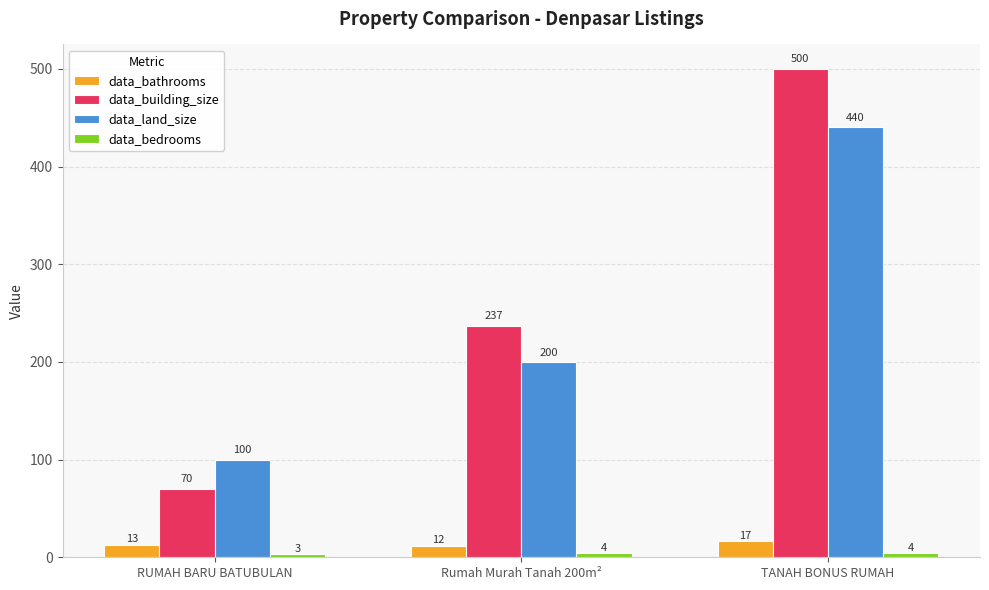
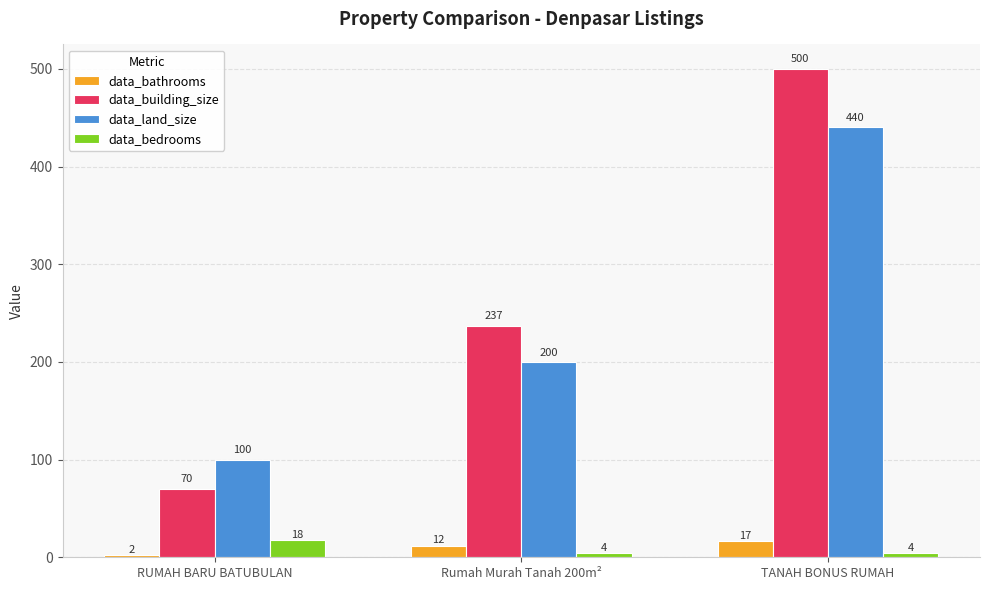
  {
    "data_bathrooms": {
-     "RUMAH BARU BATUBULAN": 13,
+     "RUMAH BARU BATUBULAN": 2,
      "Rumah Murah Tanah 200m²": 12,
      "TANAH BONUS RUMAH": 17
    },
    "data_building_size": {
      "RUMAH BARU BATUBULAN": 70,
      "Rumah Murah Tanah 200m²": 237,
      "TANAH BONUS RUMAH": 500
    },
    "data_land_size": {
      "RUMAH BARU BATUBULAN": 100,
      "Rumah Murah Tanah 200m²": 200,
      "TANAH BONUS RUMAH": 440
    },
    "data_bedrooms": {
-     "RUMAH BARU BATUBULAN": 3,
+     "RUMAH BARU BATUBULAN": 18,
      "Rumah Murah Tanah 200m²": 4,
      "TANAH BONUS RUMAH": 4
    }
  }
